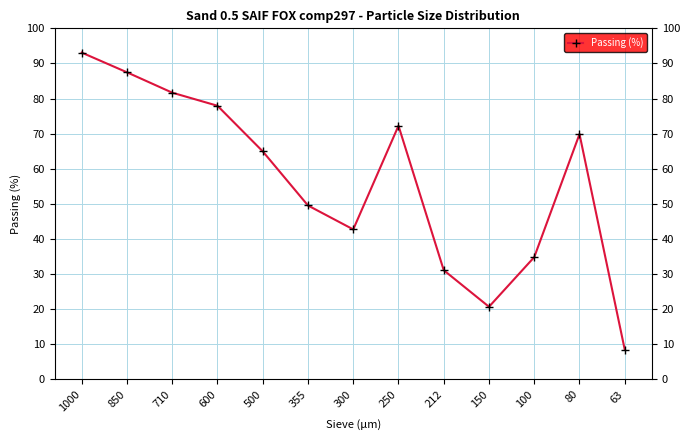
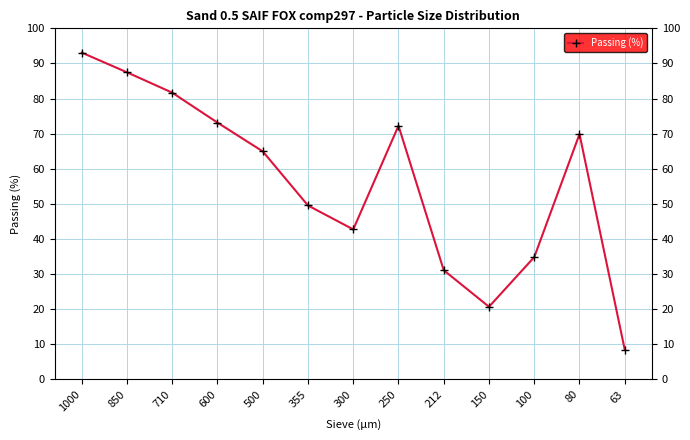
  {
    "1000": 93,
    "850": 87,
    "710": 82,
-   "600": 78,
+   "600": 73,
    "500": 65,
    "355": 50,
    "300": 43,
    "250": 72,
    "212": 31,
    "150": 21,
    "100": 35,
    "80": 70,
    "63": 8
  }
